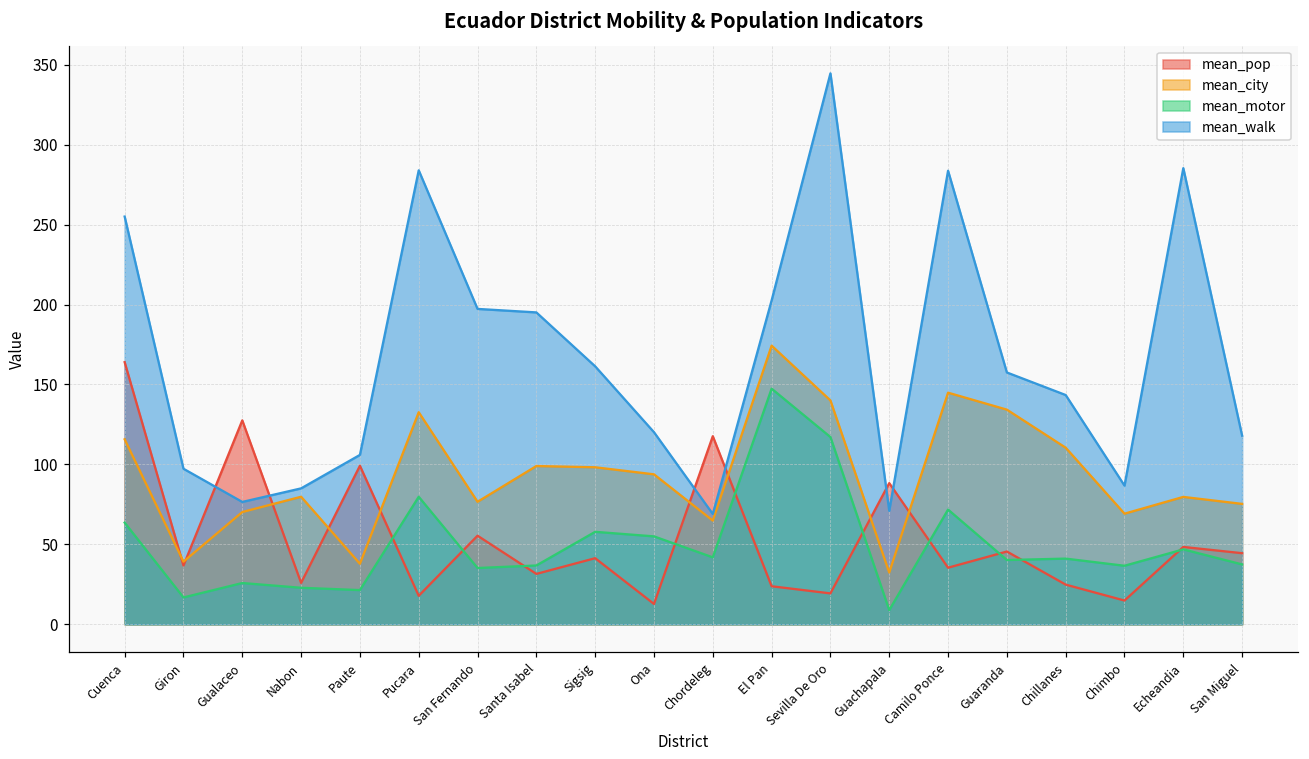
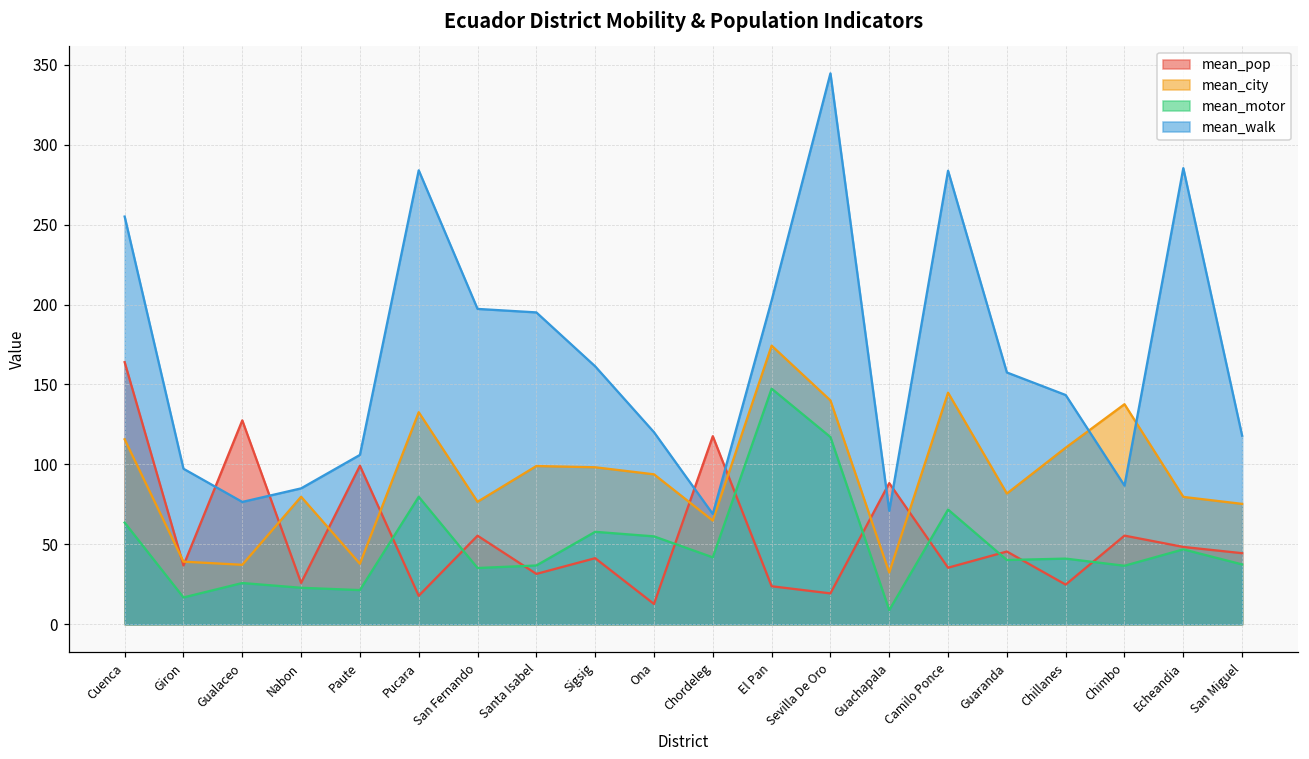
  {
    "mean_pop": {
      "Cuenca": 164,
      "Giron": 37,
      "Gualaceo": 128,
      "Nabon": 26,
      "Paute": 99,
      "Pucara": 18,
      "San Fernando": 55,
      "Santa Isabel": 32,
      "Sigsig": 41,
      "Ona": 13,
      "Chordeleg": 118,
      "El Pan": 24,
      "Sevilla De Oro": 19,
      "Guachapala": 88,
      "Camilo Ponce": 35,
      "Guaranda": 46,
      "Chillanes": 25,
-     "Chimbo": 15,
+     "Chimbo": 55,
      "San Miguel": 44
    },
    "mean_city": {
      "Cuenca": 116,
      "Giron": 39,
-     "Gualaceo": 70,
+     "Gualaceo": 37,
      "Nabon": 80,
      "Paute": 38,
      "Pucara": 133,
      "San Fernando": 77,
      "Santa Isabel": 99,
      "Sigsig": 98,
      "Ona": 94,
      "Chordeleg": 65,
      "El Pan": 174,
      "Sevilla De Oro": 140,
      "Guachapala": 32,
      "Camilo Ponce": 145,
-     "Guaranda": 134,
+     "Guaranda": 82,
      "Chillanes": 110,
-     "Chimbo": 69,
+     "Chimbo": 138,
      "Echeandia": 80,
      "San Miguel": 75
    },
    "mean_motor": {
      "Cuenca": 64,
      "Giron": 17,
      "Gualaceo": 26,
      "Nabon": 23,
      "Paute": 21,
      "Pucara": 80,
      "San Fernando": 35,
      "Santa Isabel": 37,
      "Sigsig": 58,
      "Ona": 55,
      "Chordeleg": 42,
      "El Pan": 147,
      "Sevilla De Oro": 117,
      "Guachapala": 9,
      "Camilo Ponce": 72,
      "Guaranda": 40,
      "Chillanes": 41,
      "Chimbo": 37,
      "San Miguel": 37
    },
    "mean_walk": {
      "Cuenca": 255,
      "Giron": 97,
      "Gualaceo": 77,
      "Nabon": 85,
      "Paute": 106,
      "Pucara": 284,
      "San Fernando": 197,
      "Santa Isabel": 195,
      "Sigsig": 161,
      "Ona": 120,
      "Chordeleg": 69,
      "El Pan": 203,
      "Sevilla De Oro": 345,
      "Guachapala": 71,
      "Camilo Ponce": 284,
      "Guaranda": 158,
      "Chillanes": 143,
      "Chimbo": 87,
      "Echeandia": 285,
      "San Miguel": 118
    }
  }
